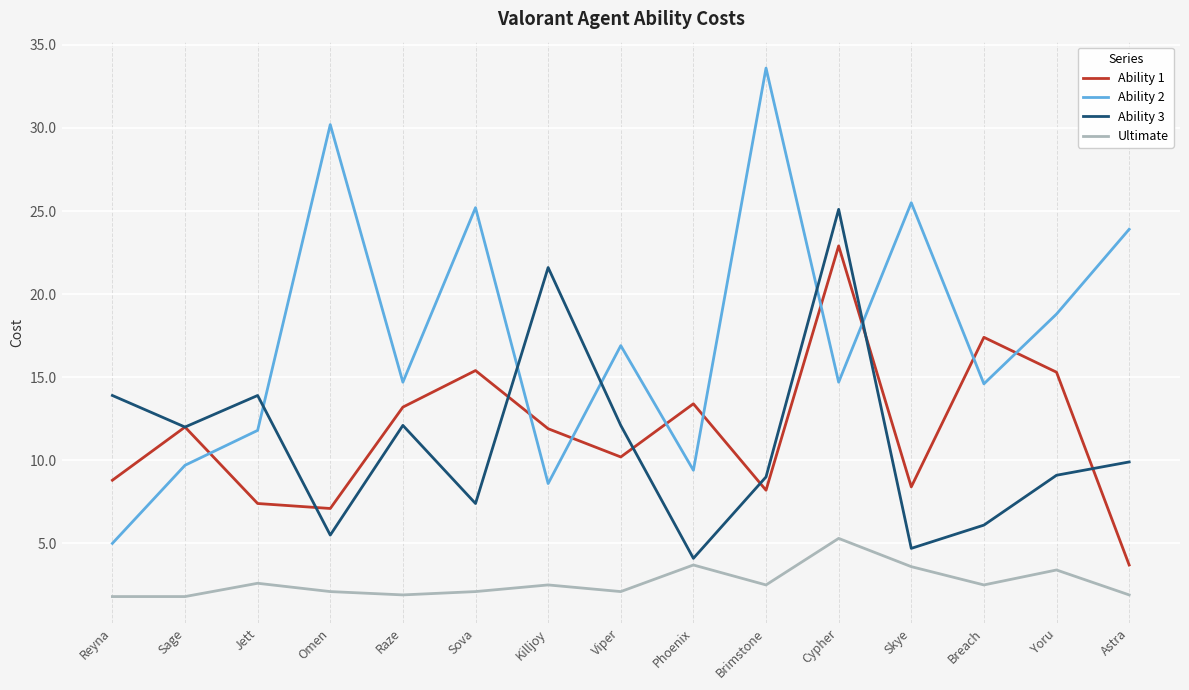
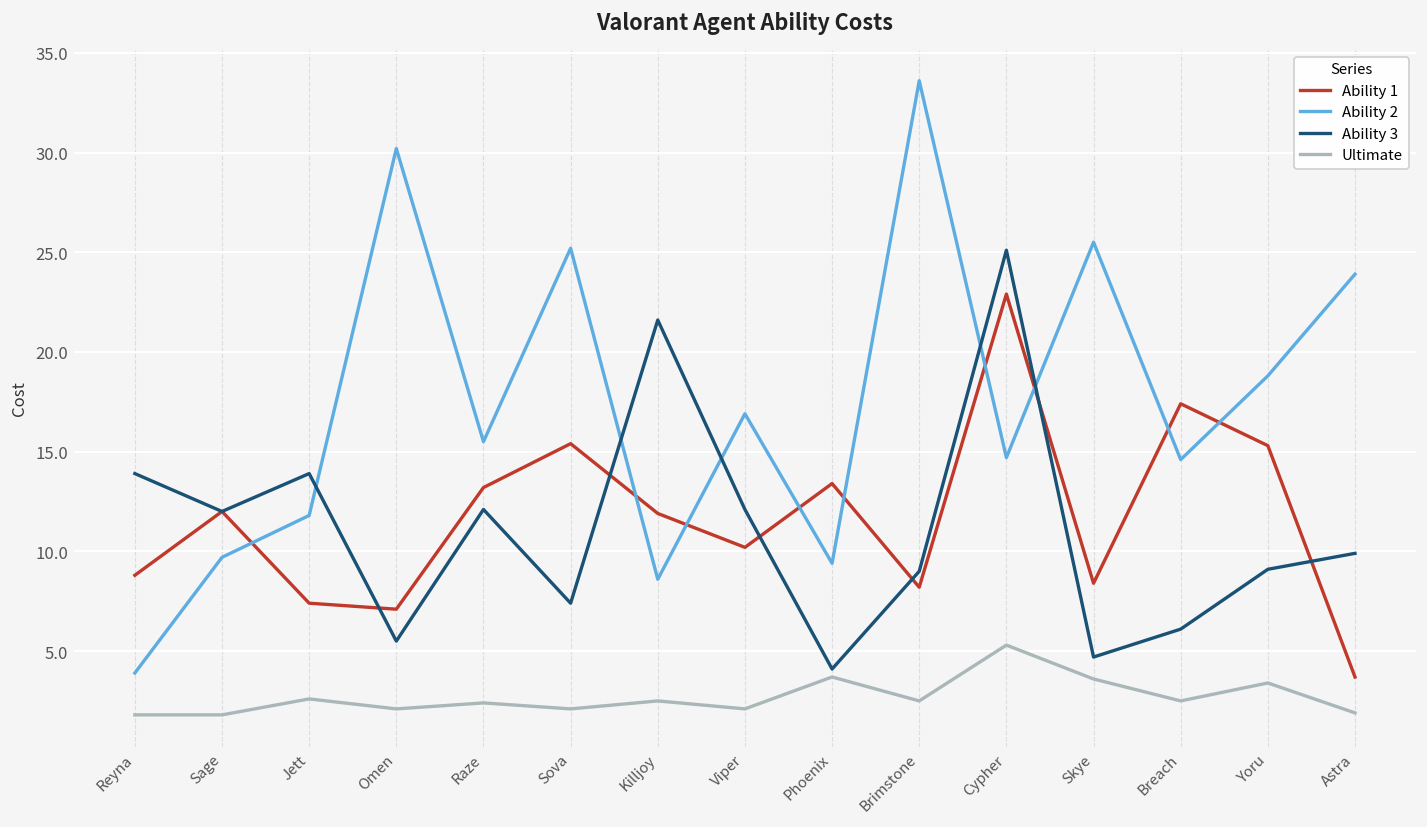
  {
    "Ability 1": {
      "Reyna": 8.8,
      "Jett": 7.4,
      "Omen": 7.1,
      "Raze": 13.2,
      "Sova": 15.4,
      "Killjoy": 11.9,
      "Viper": 10.2,
      "Phoenix": 13.4,
      "Brimstone": 8.2,
      "Cypher": 22.9,
      "Skye": 8.4,
      "Breach": 17.4,
      "Yoru": 15.3,
      "Astra": 3.7
    },
    "Ability 2": {
-     "Reyna": 5.0,
+     "Reyna": 3.9,
      "Sage": 9.7,
      "Jett": 11.8,
      "Omen": 30.2,
-     "Raze": 14.7,
+     "Raze": 15.5,
      "Sova": 25.2,
      "Killjoy": 8.6,
      "Viper": 16.9,
      "Phoenix": 9.4,
      "Brimstone": 33.6,
      "Cypher": 14.7,
      "Skye": 25.5,
      "Breach": 14.6,
      "Yoru": 18.8,
      "Astra": 23.9
    },
    "Ability 3": {
      "Reyna": 13.9,
      "Jett": 13.9,
      "Omen": 5.5,
      "Raze": 12.1,
      "Sova": 7.4,
      "Killjoy": 21.6,
      "Viper": 12.1,
      "Phoenix": 4.1,
      "Brimstone": 9.0,
      "Cypher": 25.1,
      "Skye": 4.7,
      "Breach": 6.1,
      "Yoru": 9.1,
      "Astra": 9.9
    },
    "Ultimate": {
      "Reyna": 1.8,
      "Sage": 1.8,
      "Jett": 2.6,
      "Omen": 2.1,
-     "Raze": 1.9,
+     "Raze": 2.4,
      "Sova": 2.1,
      "Killjoy": 2.5,
      "Viper": 2.1,
      "Phoenix": 3.7,
      "Brimstone": 2.5,
      "Cypher": 5.3,
      "Skye": 3.6,
      "Breach": 2.5,
      "Yoru": 3.4,
      "Astra": 1.9
    }
  }
